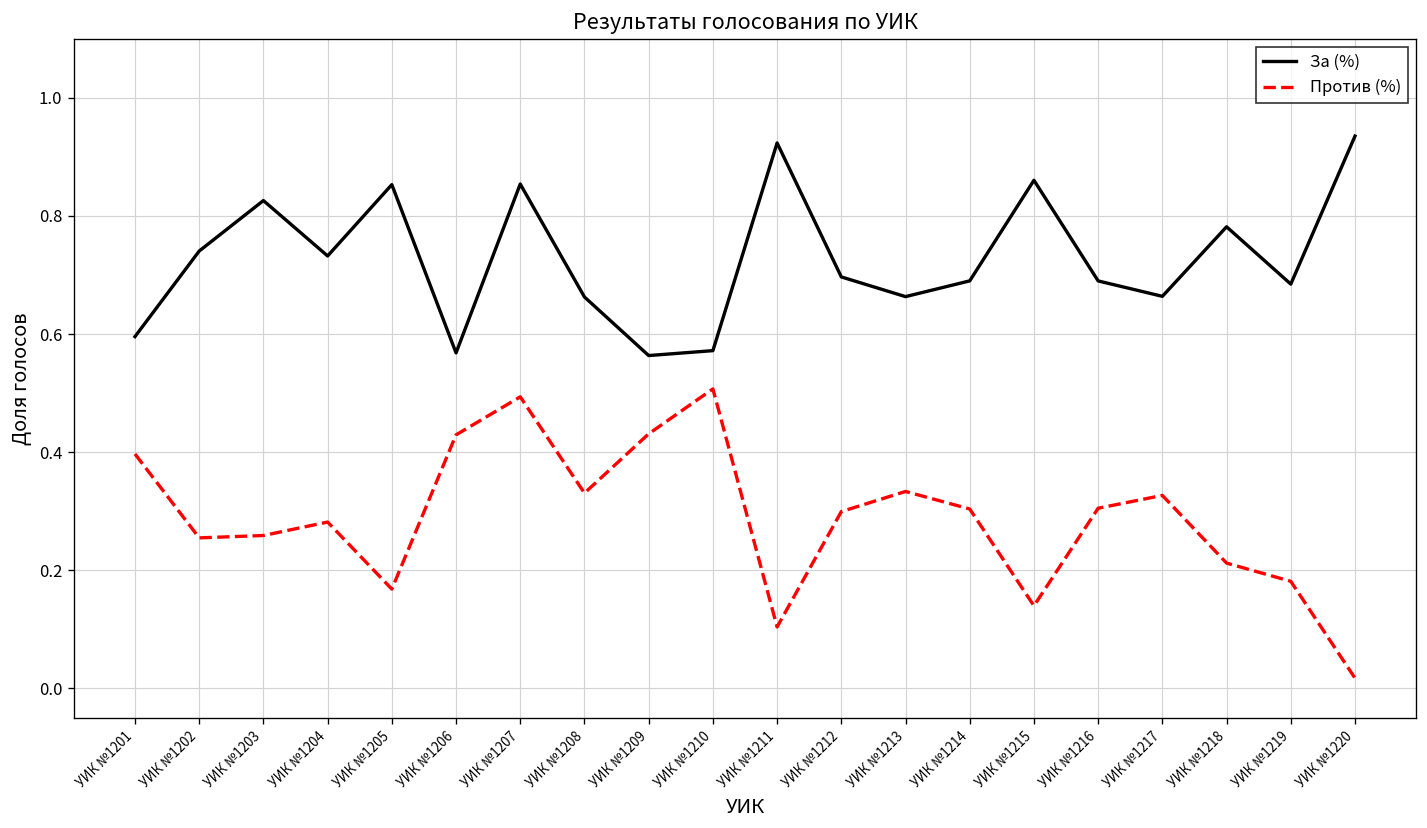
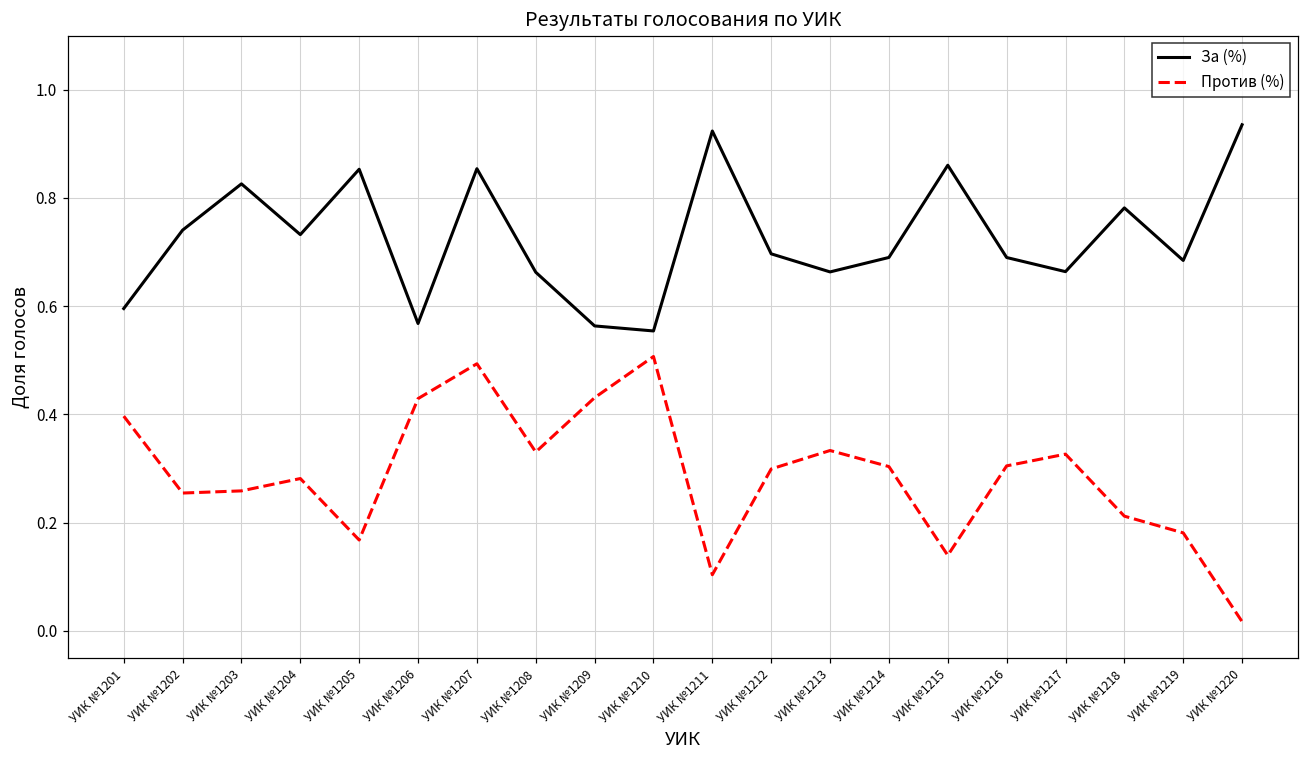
  {
    "За (%)": {
      "УИК №1201": 0.60,
      "УИК №1202": 0.74,
      "УИК №1203": 0.83,
      "УИК №1204": 0.73,
      "УИК №1205": 0.85,
      "УИК №1206": 0.57,
      "УИК №1207": 0.85,
      "УИК №1208": 0.66,
      "УИК №1209": 0.56,
-     "УИК №1210": 0.57,
+     "УИК №1210": 0.55,
      "УИК №1211": 0.92,
      "УИК №1212": 0.70,
      "УИК №1213": 0.66,
      "УИК №1214": 0.69,
      "УИК №1215": 0.86,
      "УИК №1216": 0.69,
      "УИК №1217": 0.66,
      "УИК №1218": 0.78,
      "УИК №1219": 0.68,
      "УИК №1220": 0.94
    },
    "Против (%)": {
      "УИК №1201": 0.40,
      "УИК №1202": 0.25,
      "УИК №1203": 0.26,
      "УИК №1204": 0.28,
      "УИК №1205": 0.17,
      "УИК №1206": 0.43,
      "УИК №1207": 0.49,
      "УИК №1208": 0.33,
      "УИК №1209": 0.43,
      "УИК №1210": 0.51,
      "УИК №1211": 0.10,
      "УИК №1212": 0.30,
      "УИК №1213": 0.33,
      "УИК №1214": 0.30,
      "УИК №1215": 0.14,
      "УИК №1216": 0.30,
      "УИК №1217": 0.33,
      "УИК №1218": 0.21,
      "УИК №1219": 0.18,
      "УИК №1220": 0.02
    }
  }
